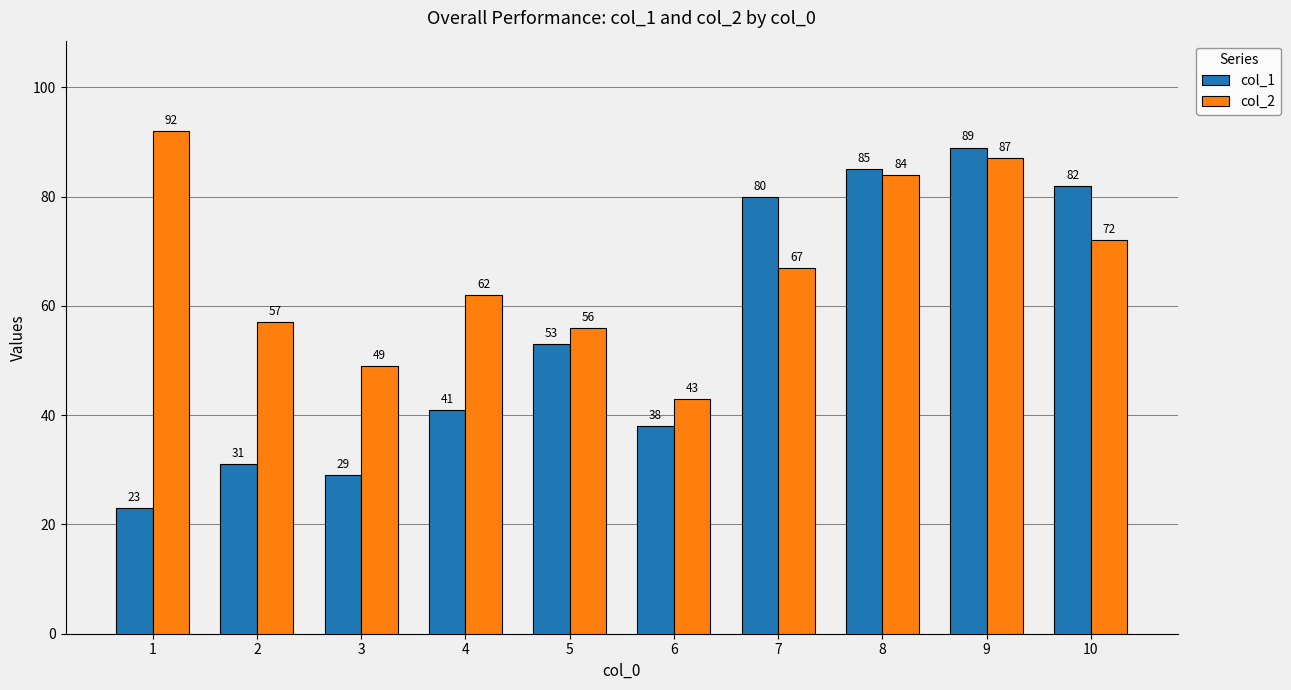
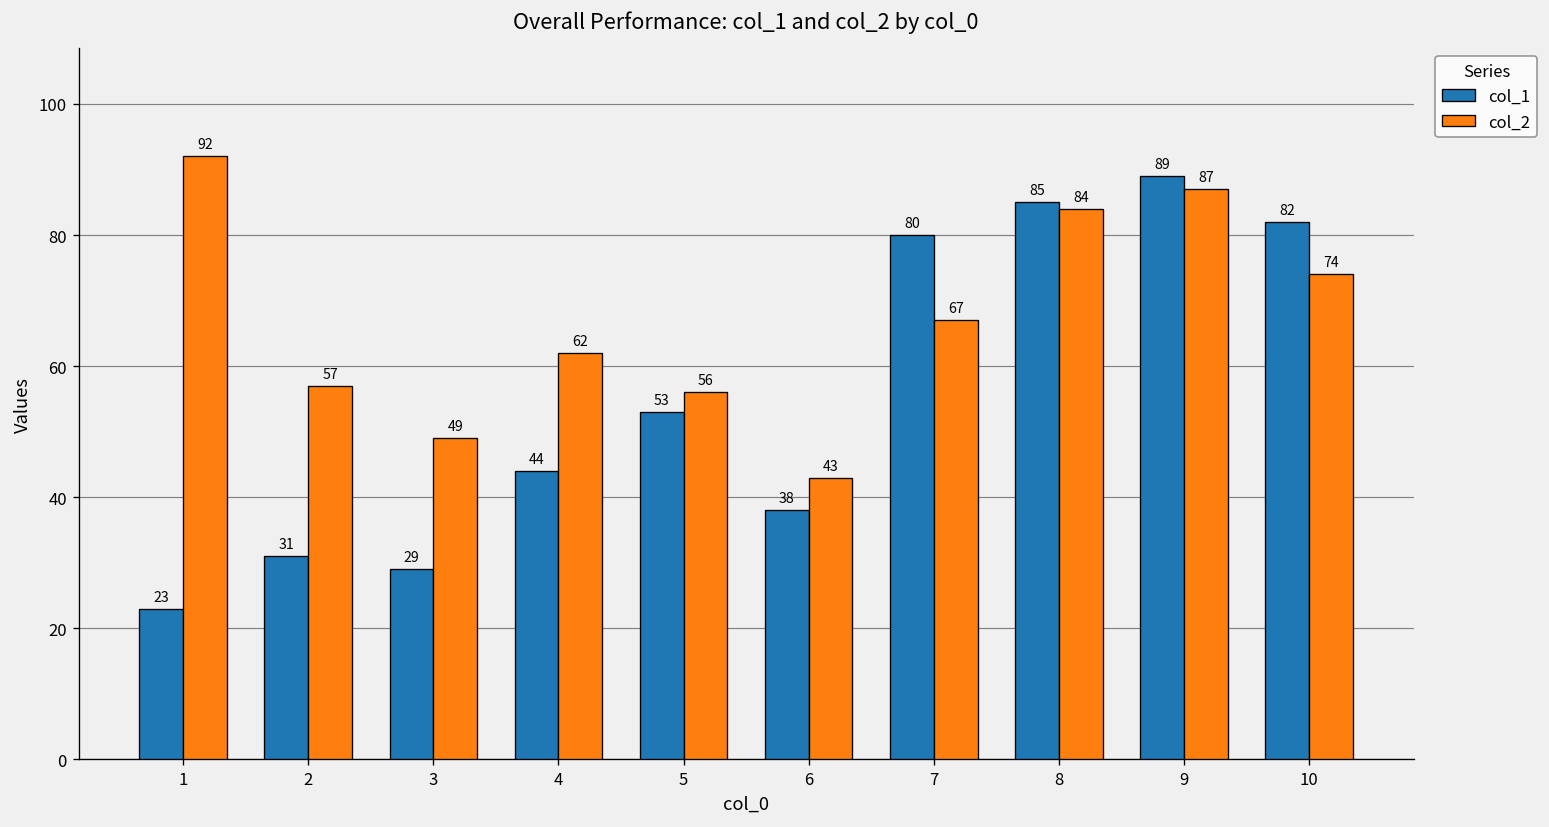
  {
    "col_1": {
      "1": 23,
      "2": 31,
      "3": 29,
-     "4": 41,
+     "4": 44,
      "5": 53,
      "6": 38,
      "7": 80,
      "8": 85,
      "9": 89,
      "10": 82
    },
    "col_2": {
      "1": 92,
      "2": 57,
      "3": 49,
      "4": 62,
      "5": 56,
      "6": 43,
      "7": 67,
      "8": 84,
      "9": 87,
-     "10": 72
+     "10": 74
    }
  }
